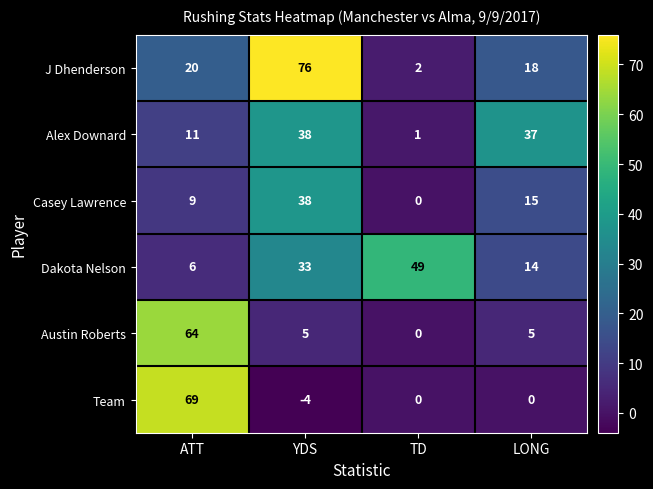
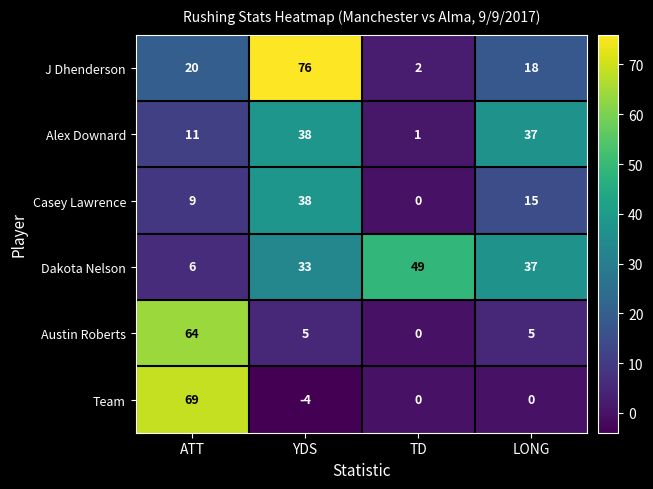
  {
    "J Dhenderson": {
      "ATT": 20,
      "YDS": 76,
      "TD": 2,
      "LONG": 18
    },
    "Alex Downard": {
      "ATT": 11,
      "YDS": 38,
      "TD": 1,
      "LONG": 37
    },
    "Casey Lawrence": {
      "ATT": 9,
      "YDS": 38,
      "TD": 0,
      "LONG": 15
    },
    "Dakota Nelson": {
      "ATT": 6,
      "YDS": 33,
      "TD": 49,
-     "LONG": 14
+     "LONG": 37
    },
    "Austin Roberts": {
      "ATT": 64,
      "YDS": 5,
      "TD": 0,
      "LONG": 5
    },
    "Team": {
      "ATT": 69,
      "YDS": -4,
      "TD": 0,
      "LONG": 0
    }
  }
